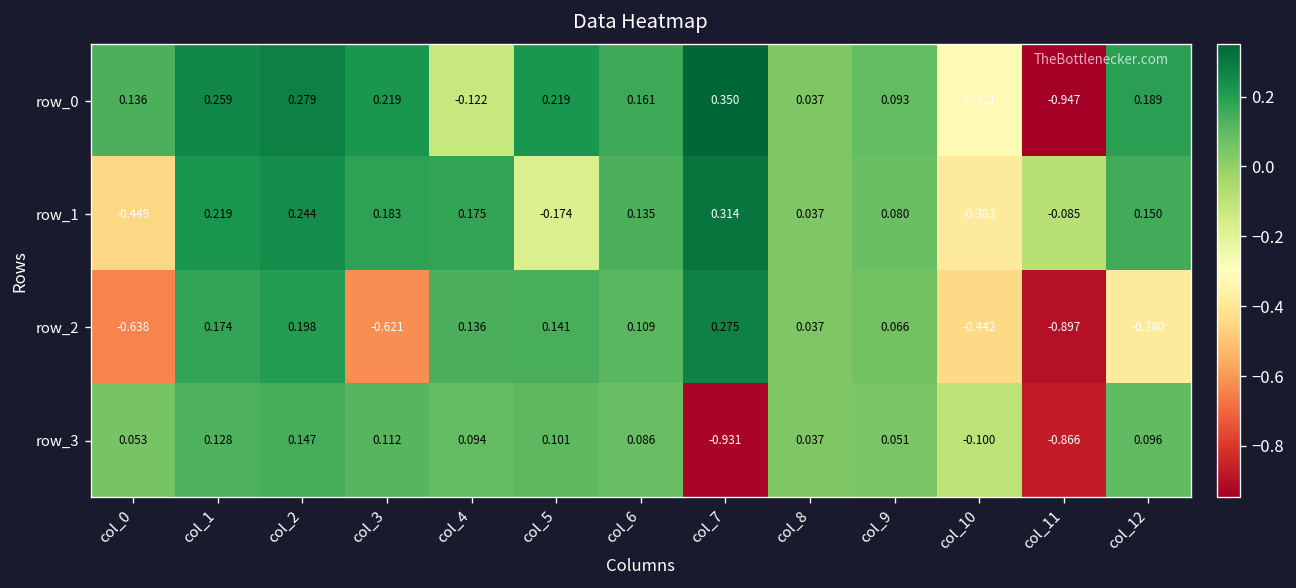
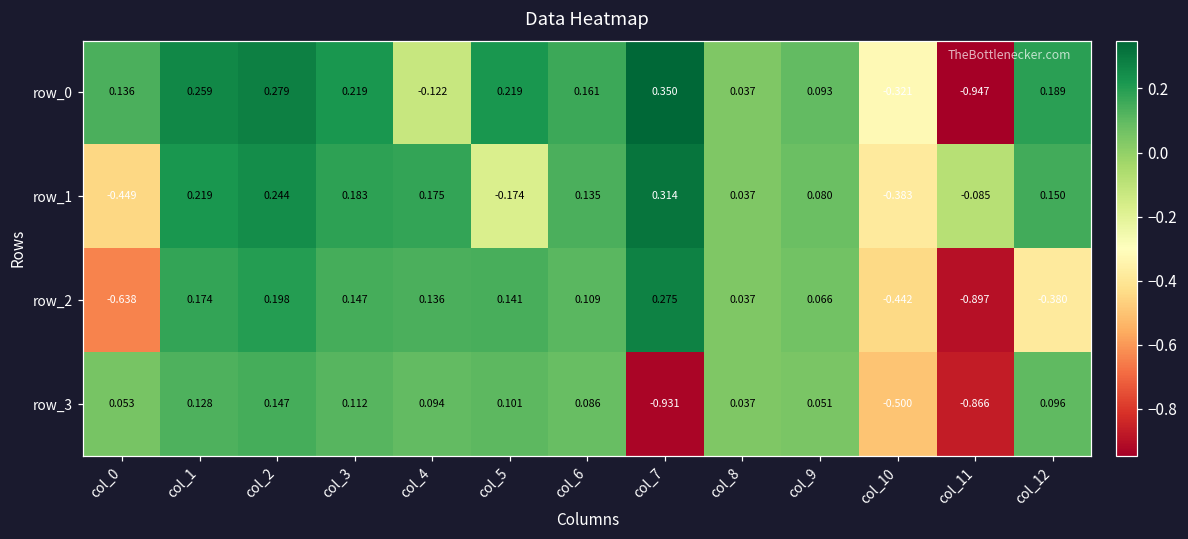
  {
    "row_0": {
      "col_0": 0.136,
      "col_1": 0.259,
      "col_2": 0.279,
      "col_3": 0.219,
      "col_4": -0.122,
      "col_5": 0.219,
      "col_6": 0.161,
      "col_7": 0.350,
      "col_8": 0.037,
      "col_9": 0.093,
      "col_10": -0.321,
      "col_12": 0.189
    },
    "row_1": {
      "col_0": -0.449,
      "col_1": 0.219,
      "col_2": 0.244,
      "col_3": 0.183,
      "col_4": 0.175,
      "col_5": -0.174,
      "col_6": 0.135,
      "col_7": 0.314,
      "col_8": 0.037,
      "col_9": 0.080,
      "col_10": -0.383,
      "col_11": -0.085,
      "col_12": 0.150
    },
    "row_2": {
      "col_0": -0.638,
      "col_1": 0.174,
      "col_2": 0.198,
-     "col_3": -0.621,
+     "col_3": 0.147,
      "col_4": 0.136,
      "col_5": 0.141,
      "col_6": 0.109,
      "col_7": 0.275,
      "col_8": 0.037,
      "col_9": 0.066,
      "col_10": -0.442,
      "col_11": -0.897,
      "col_12": -0.380
    },
    "row_3": {
      "col_0": 0.053,
      "col_1": 0.128,
      "col_2": 0.147,
      "col_3": 0.112,
      "col_4": 0.094,
      "col_5": 0.101,
      "col_6": 0.086,
      "col_7": -0.931,
      "col_8": 0.037,
      "col_9": 0.051,
-     "col_10": -0.100,
+     "col_10": -0.500,
      "col_11": -0.866,
      "col_12": 0.096
    }
  }
